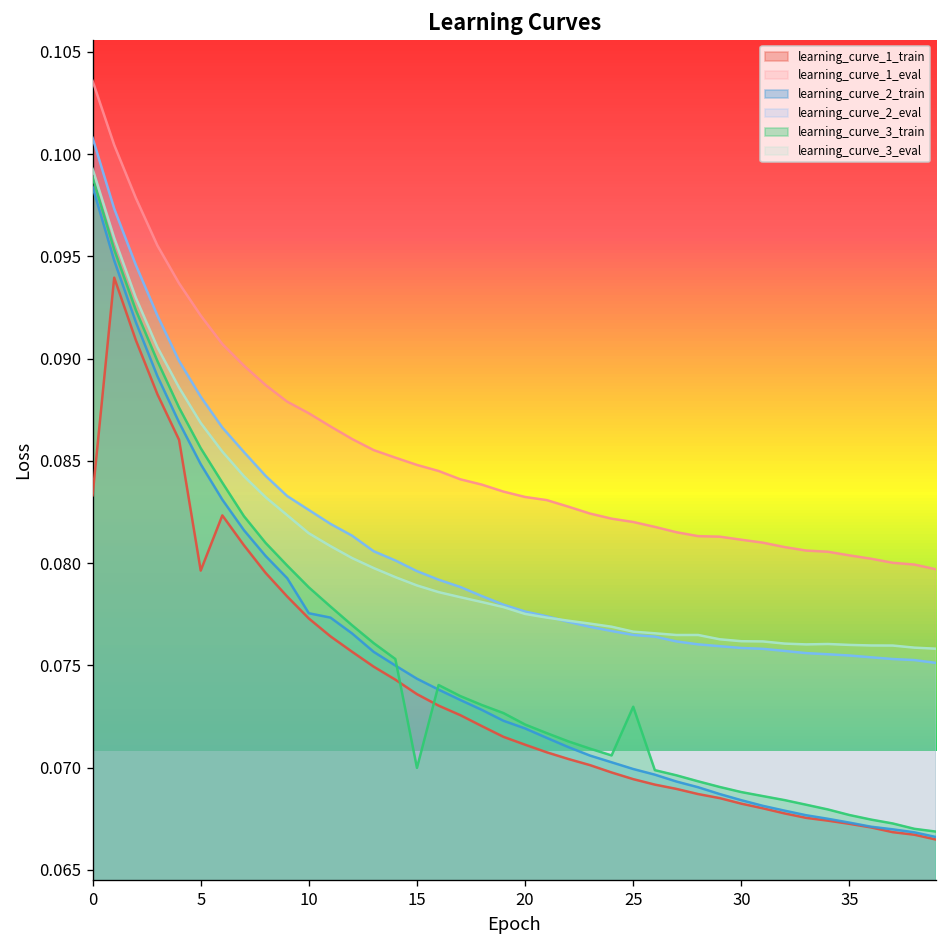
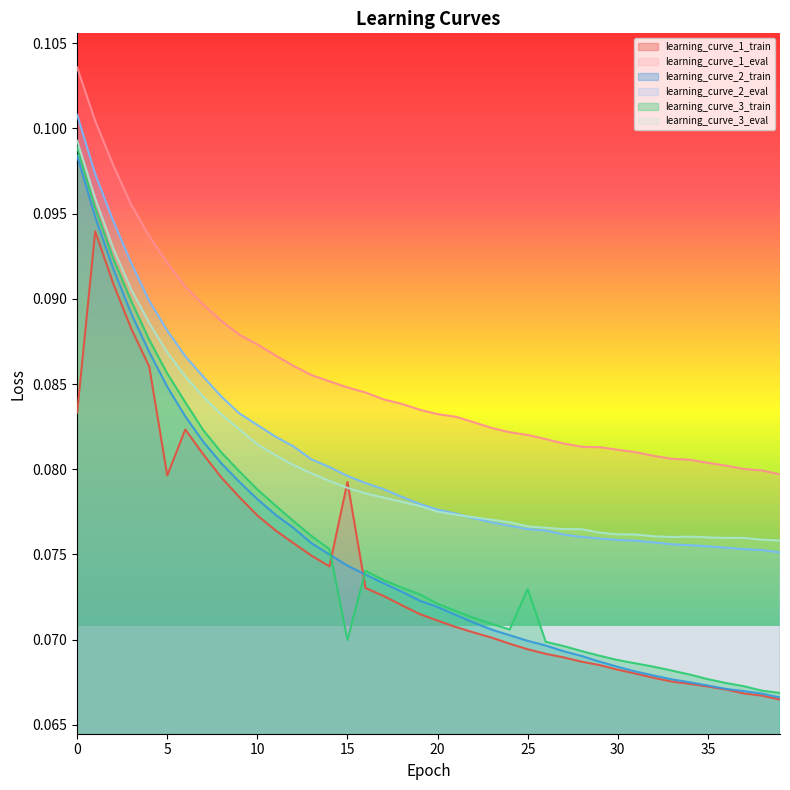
  {
    "learning_curve_1_train": {
      "0": 0.0833,
      "5": 0.0796,
      "10": 0.0773,
-     "15": 0.0736,
+     "15": 0.0793,
      "20": 0.0711,
      "25": 0.0694,
      "30": 0.0682
    },
    "learning_curve_2_train": {
      "0": 0.0984,
      "5": 0.0848,
-     "10": 0.0775,
+     "10": 0.0782,
      "15": 0.0743,
      "20": 0.0719,
      "25": 0.0699,
      "30": 0.0684
    },
    "learning_curve_3_train": {
      "0": 0.0989,
      "5": 0.0856,
      "10": 0.0788,
      "15": 0.0700,
      "20": 0.0721,
      "25": 0.0730,
      "30": 0.0688,
      "35": 0.0677
    }
  }
